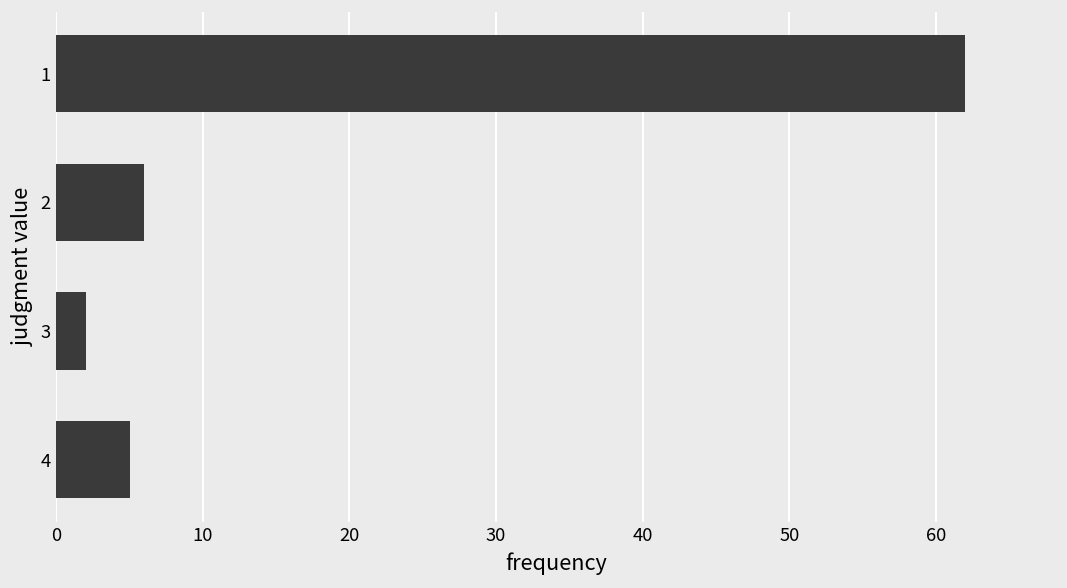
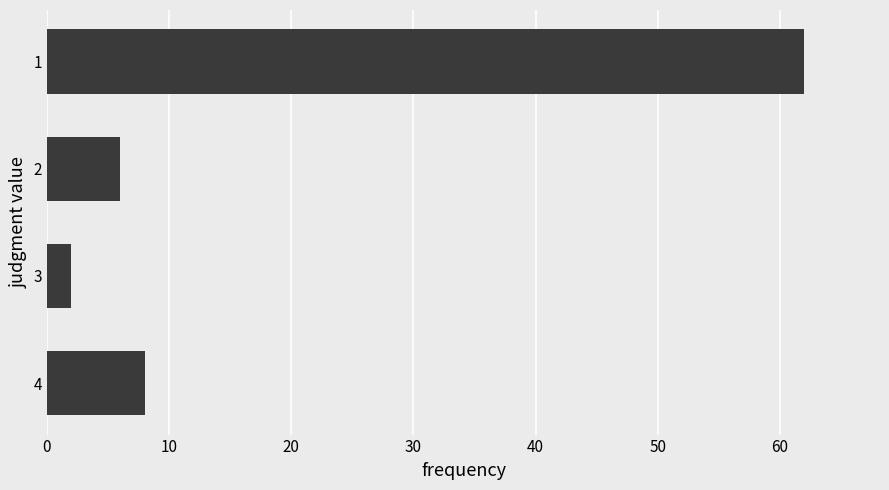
  {
    "1": 62,
    "2": 6,
    "3": 2,
-   "4": 5
+   "4": 8
  }
